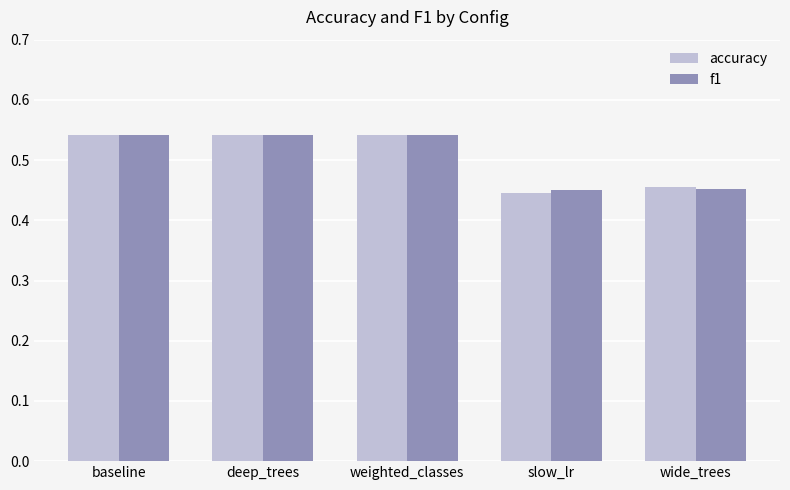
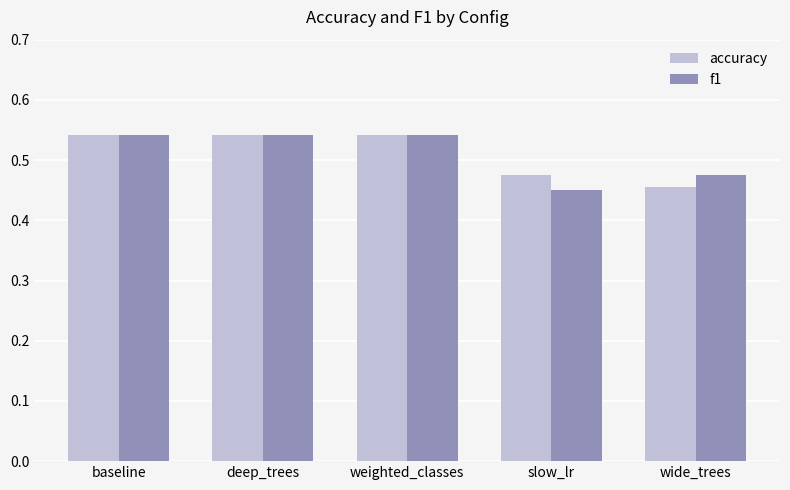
  {
    "accuracy": {
      "baseline": 0.54,
      "deep_trees": 0.54,
      "weighted_classes": 0.54,
-     "slow_lr": 0.44,
+     "slow_lr": 0.47,
      "wide_trees": 0.46
    },
    "f1": {
      "baseline": 0.54,
      "deep_trees": 0.54,
      "weighted_classes": 0.54,
      "slow_lr": 0.45,
-     "wide_trees": 0.45
+     "wide_trees": 0.47
    }
  }
